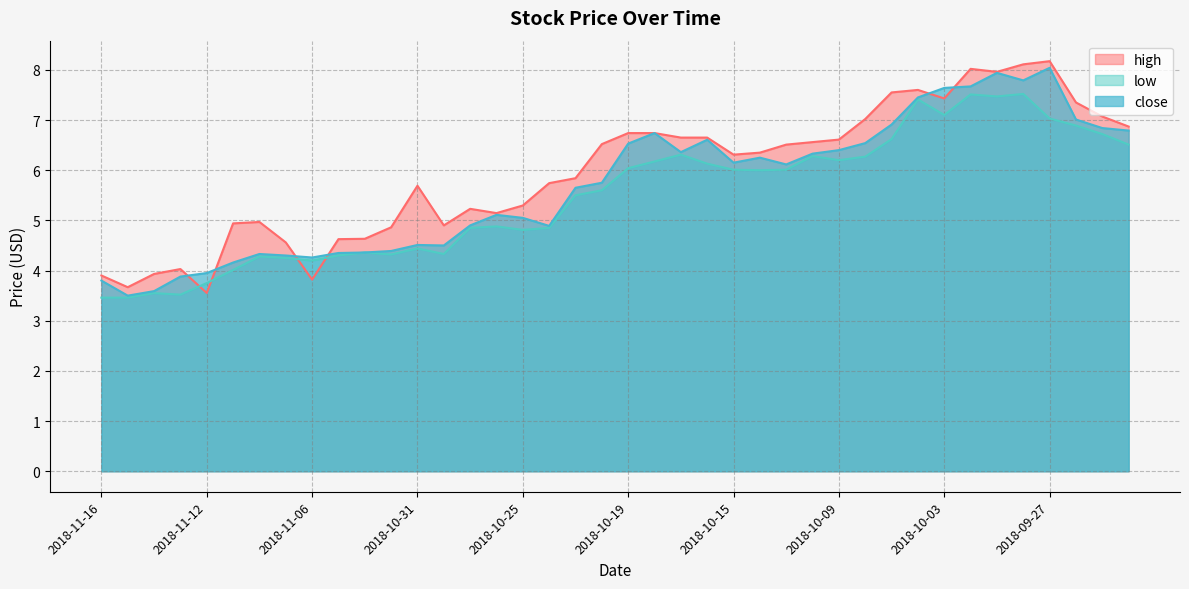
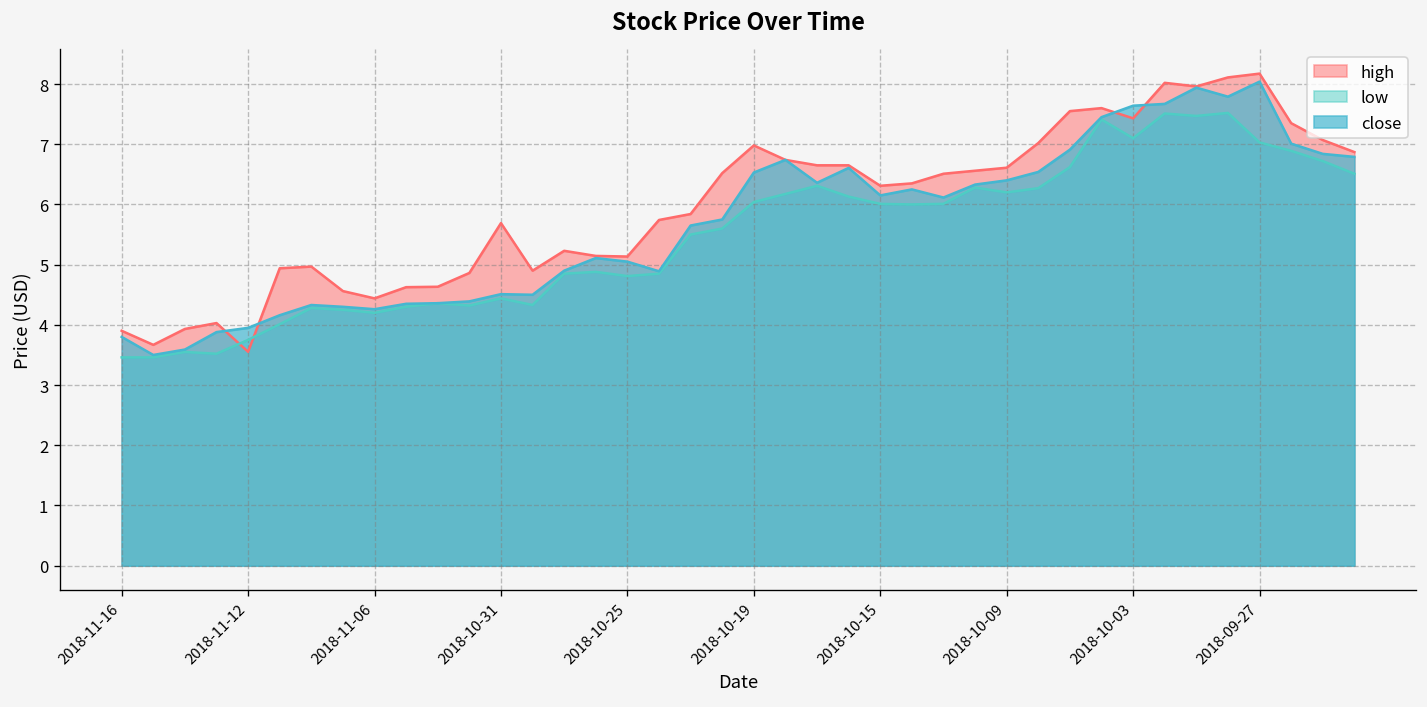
  {
    "high": {
      "2018-11-16": 3.9,
      "2018-11-12": 3.6,
-     "2018-11-06": 3.8,
+     "2018-11-06": 4.4,
      "2018-10-31": 5.7,
-     "2018-10-25": 5.3,
-     "2018-10-19": 6.7,
+     "2018-10-25": 5.1,
+     "2018-10-19": 7.0,
      "2018-10-15": 6.3,
      "2018-10-09": 6.6,
      "2018-10-03": 7.4,
      "2018-09-27": 8.2
    }
  }
